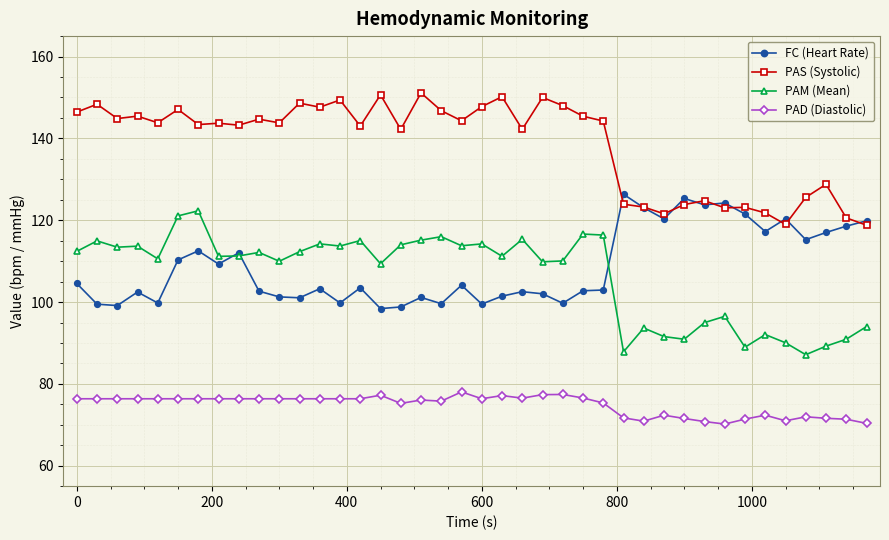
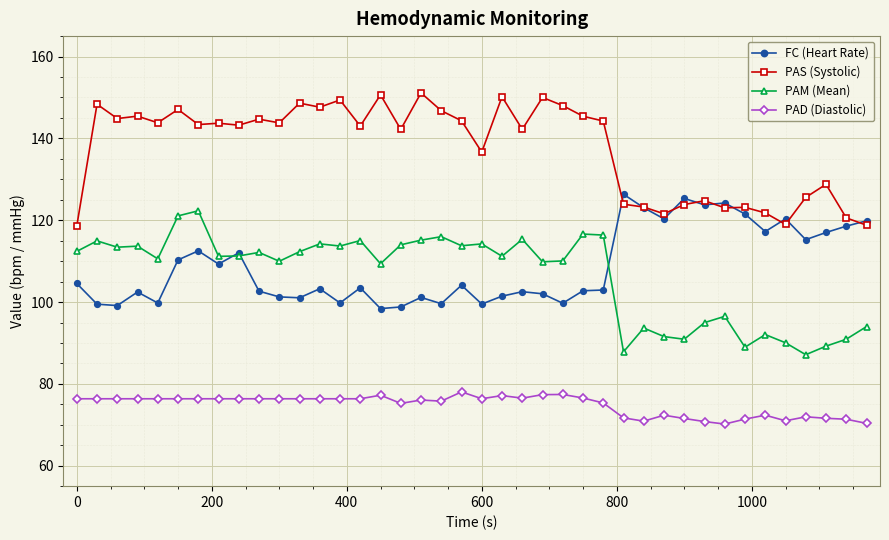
  {
    "FC (Heart Rate)": {
      "0": 105,
      "600": 100
    },
    "PAS (Systolic)": {
-     "0": 146,
-     "600": 148
+     "0": 119,
+     "600": 137
    },
    "PAM (Mean)": {
      "0": 112,
      "600": 114
    },
    "PAD (Diastolic)": {
      "0": 76,
      "600": 76
    }
  }
